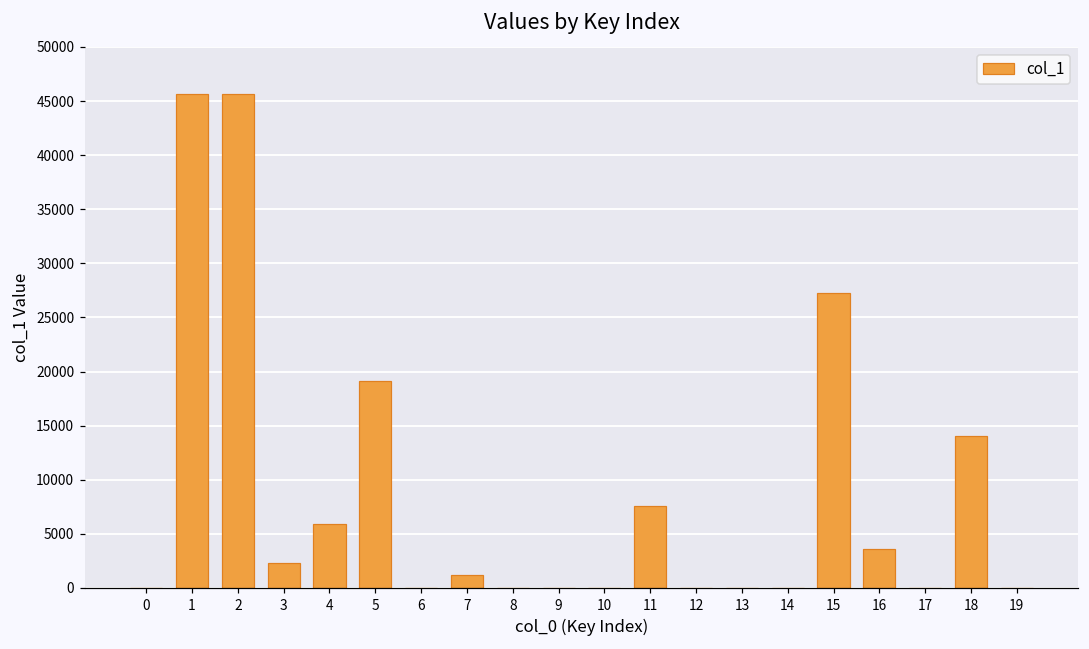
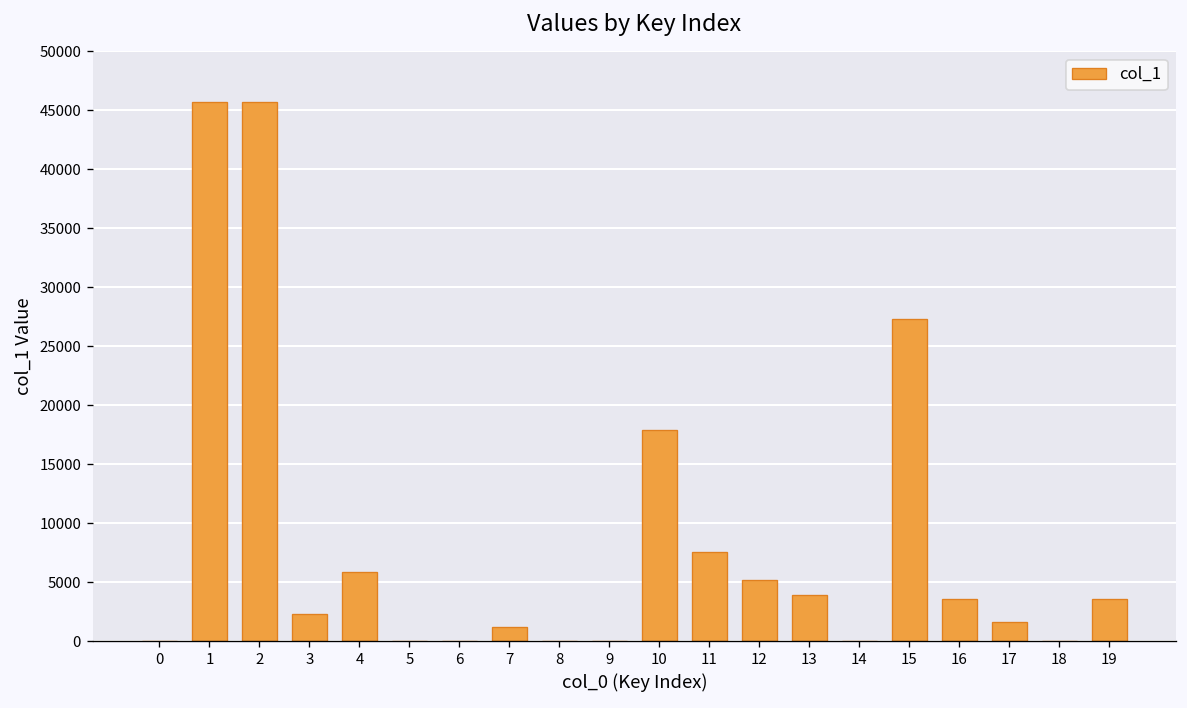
  {
    "0": 0,
    "1": 46000,
    "2": 46000,
    "3": 2000,
    "4": 6000,
-   "5": 19000,
+   "5": 0,
    "6": 0,
    "7": 1000,
    "8": 0,
    "9": 0,
-   "10": 0,
+   "10": 18000,
    "11": 8000,
-   "12": 0,
-   "13": 0,
+   "12": 5000,
+   "13": 4000,
    "14": 0,
    "15": 27000,
    "16": 4000,
-   "17": 0,
-   "18": 14000,
-   "19": 0
+   "17": 2000,
+   "18": 0,
+   "19": 4000
  }
